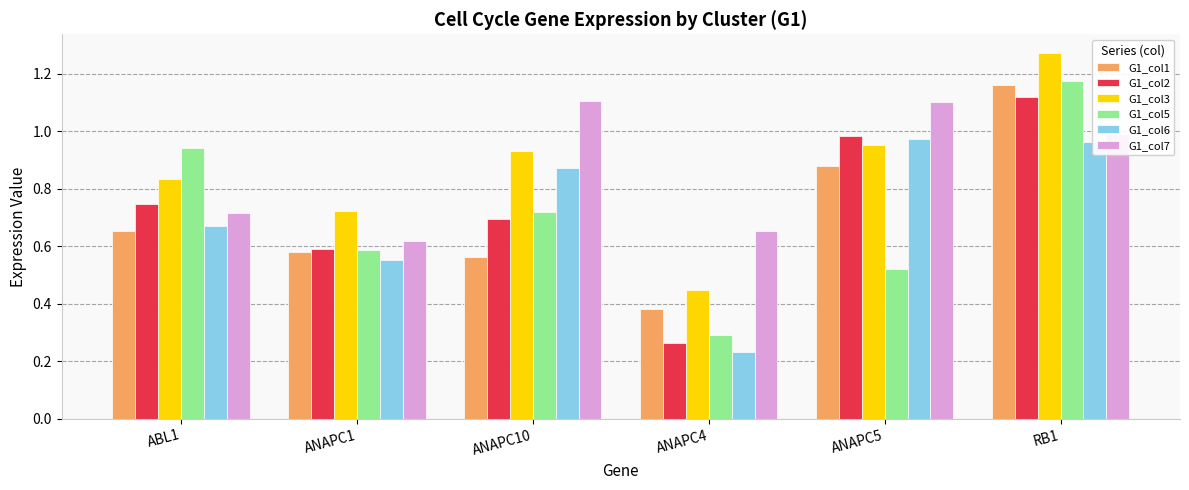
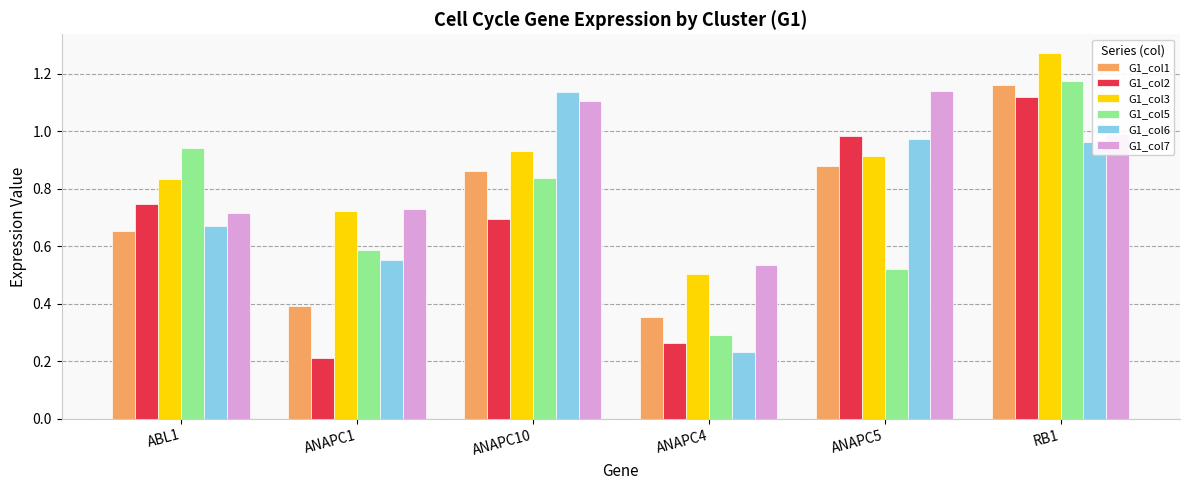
  {
    "G1_col1": {
      "ABL1": 0.65,
-     "ANAPC1": 0.58,
-     "ANAPC10": 0.56,
-     "ANAPC4": 0.38,
+     "ANAPC1": 0.39,
+     "ANAPC10": 0.86,
+     "ANAPC4": 0.35,
      "ANAPC5": 0.88,
      "RB1": 1.16
    },
    "G1_col2": {
      "ABL1": 0.75,
-     "ANAPC1": 0.59,
+     "ANAPC1": 0.21,
      "ANAPC10": 0.69,
      "ANAPC4": 0.26,
      "ANAPC5": 0.98,
      "RB1": 1.12
    },
    "G1_col3": {
      "ABL1": 0.83,
      "ANAPC1": 0.72,
      "ANAPC10": 0.93,
-     "ANAPC4": 0.45,
-     "ANAPC5": 0.95,
+     "ANAPC4": 0.50,
+     "ANAPC5": 0.91,
      "RB1": 1.27
    },
    "G1_col5": {
      "ABL1": 0.94,
      "ANAPC1": 0.59,
-     "ANAPC10": 0.72,
+     "ANAPC10": 0.84,
      "ANAPC4": 0.29,
      "ANAPC5": 0.52,
      "RB1": 1.17
    },
    "G1_col6": {
      "ABL1": 0.67,
      "ANAPC1": 0.55,
-     "ANAPC10": 0.87,
+     "ANAPC10": 1.14,
      "ANAPC4": 0.23,
      "ANAPC5": 0.97
    },
    "G1_col7": {
      "ABL1": 0.72,
-     "ANAPC1": 0.62,
+     "ANAPC1": 0.73,
      "ANAPC10": 1.11,
-     "ANAPC4": 0.65,
-     "ANAPC5": 1.10
+     "ANAPC4": 0.53,
+     "ANAPC5": 1.14
    }
  }
